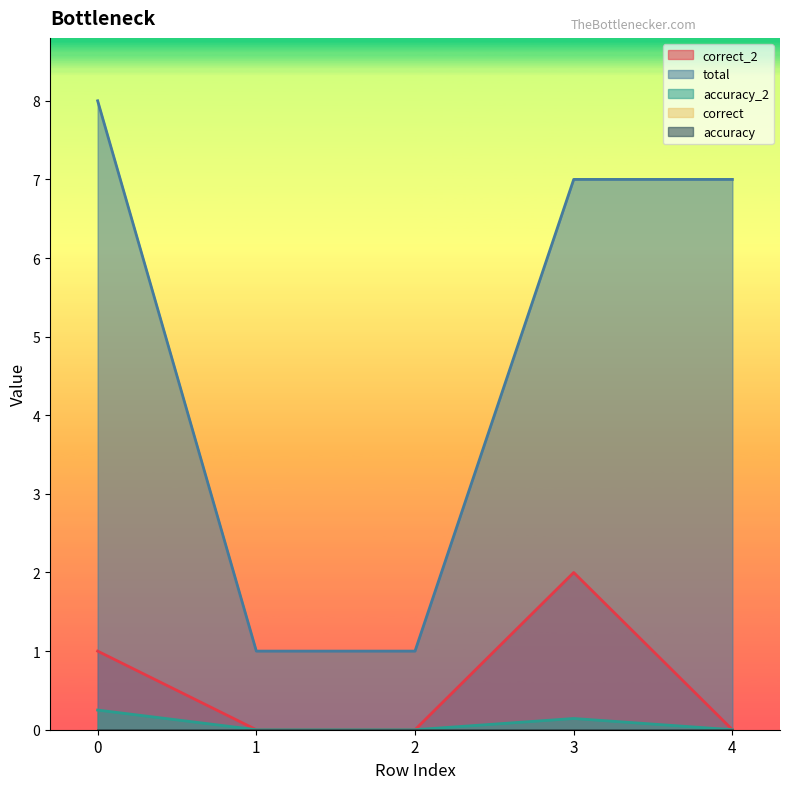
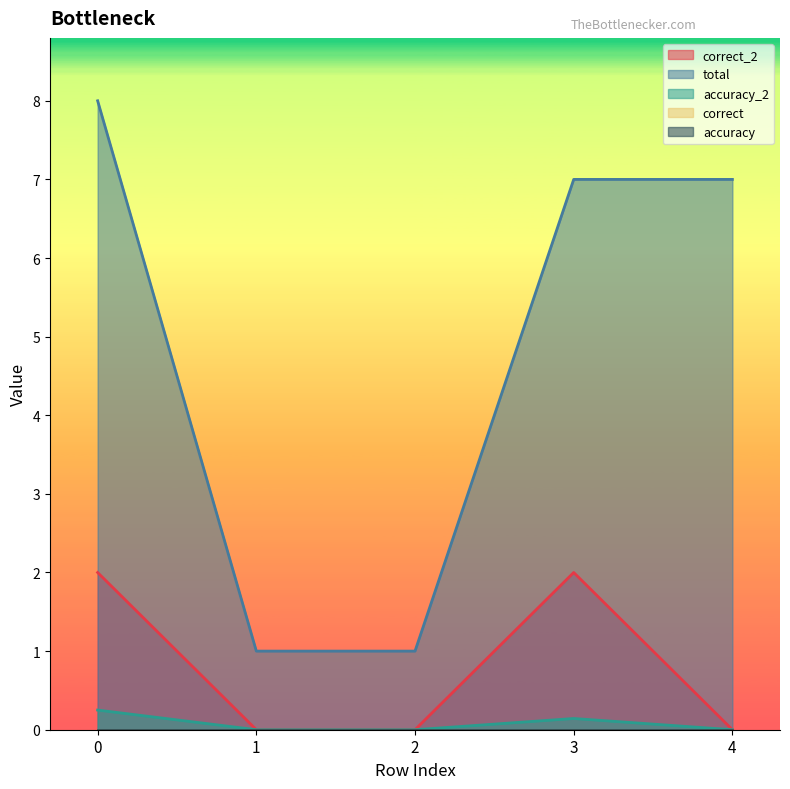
  {
    "correct_2": {
-     "0": 1,
+     "0": 2,
      "3": 2
    },
    "accuracy": {
      "0": 0,
      "3": 0
    }
  }
